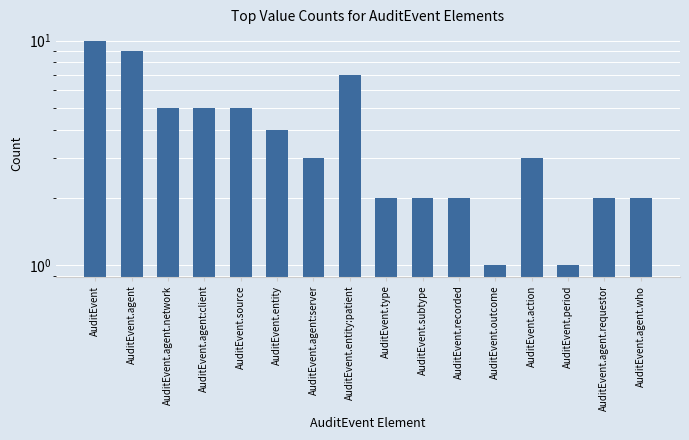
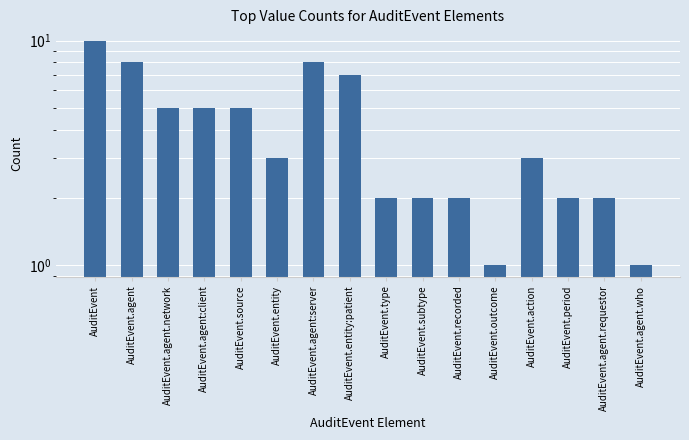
  {
    "AuditEvent": 10,
-   "AuditEvent.agent": 9,
+   "AuditEvent.agent": 8,
    "AuditEvent.agent.network": 5,
    "AuditEvent.agent:client": 5,
    "AuditEvent.source": 5,
-   "AuditEvent.entity": 4,
-   "AuditEvent.agent:server": 3,
+   "AuditEvent.entity": 3,
+   "AuditEvent.agent:server": 8,
    "AuditEvent.entity:patient": 7,
    "AuditEvent.type": 2,
    "AuditEvent.subtype": 2,
    "AuditEvent.recorded": 2,
    "AuditEvent.outcome": 1,
    "AuditEvent.action": 3,
-   "AuditEvent.period": 1,
+   "AuditEvent.period": 2,
    "AuditEvent.agent.requestor": 2,
-   "AuditEvent.agent.who": 2
+   "AuditEvent.agent.who": 1
  }
